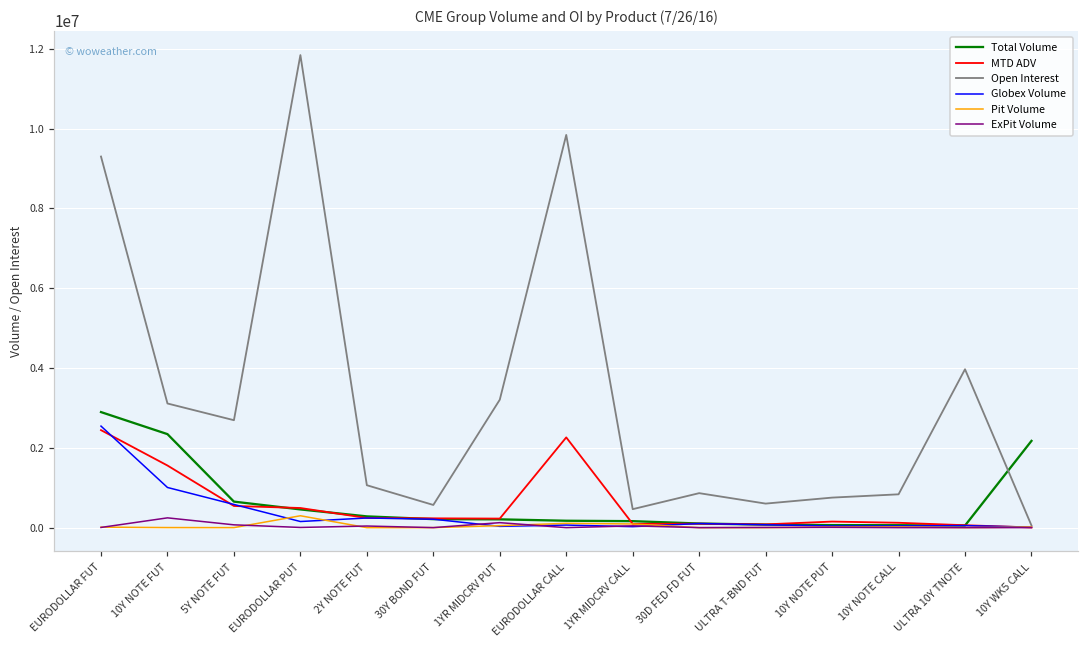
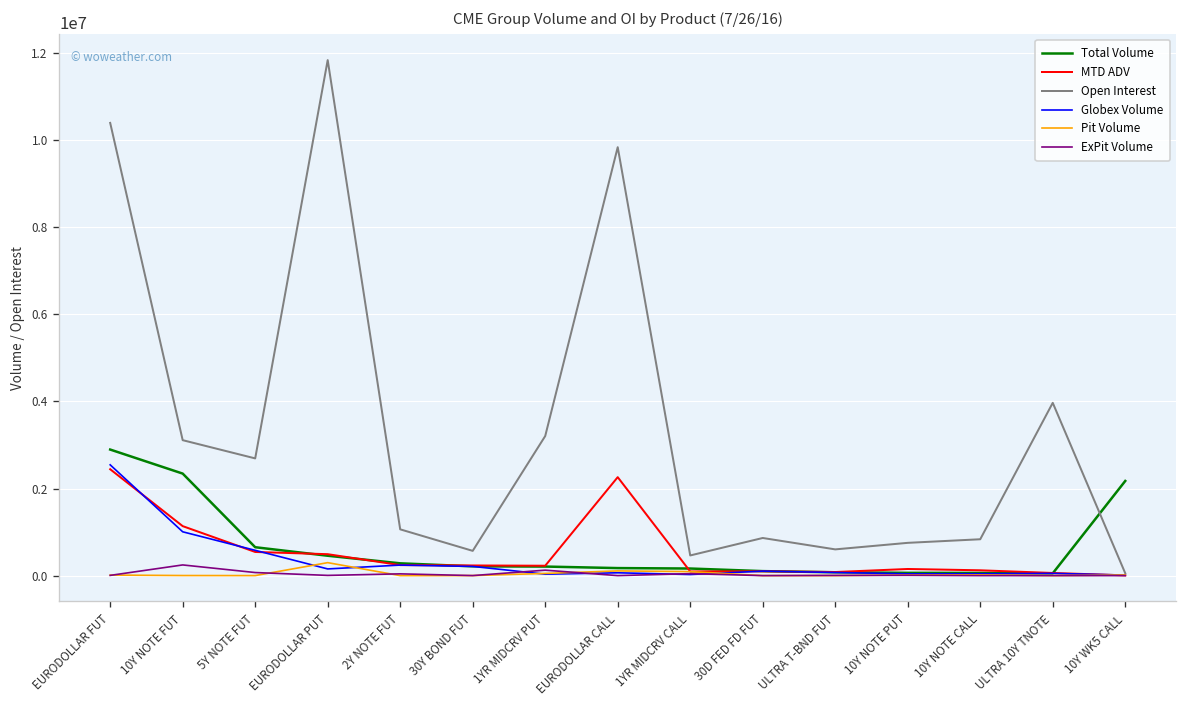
  {
    "Total Volume": {
      "EURODOLLAR FUT": 2900000,
      "10Y NOTE FUT": 2300000,
      "5Y NOTE FUT": 700000,
      "10Y WK5 CALL": 2200000
    },
    "MTD ADV": {
      "EURODOLLAR FUT": 2400000,
-     "10Y NOTE FUT": 1600000,
+     "10Y NOTE FUT": 1100000,
      "EURODOLLAR CALL": 2300000,
      "10Y NOTE PUT": 200000
    },
    "Open Interest": {
-     "EURODOLLAR FUT": 9300000,
+     "EURODOLLAR FUT": 10400000,
      "10Y NOTE FUT": 3100000,
      "5Y NOTE FUT": 2700000,
      "EURODOLLAR PUT": 11800000,
      "2Y NOTE FUT": 1100000,
      "30Y BOND FUT": 600000,
      "1YR MIDCRV PUT": 3200000,
      "EURODOLLAR CALL": 9800000,
      "1YR MIDCRV CALL": 500000,
      "30D FED FD FUT": 900000,
      "ULTRA T-BND FUT": 600000,
      "10Y NOTE PUT": 800000,
      "10Y NOTE CALL": 800000,
      "ULTRA 10Y TNOTE": 4000000
    },
    "Globex Volume": {
      "EURODOLLAR FUT": 2500000,
      "10Y NOTE FUT": 1000000,
      "EURODOLLAR PUT": 200000
    },
    "Pit Volume": {
      "10Y NOTE FUT": 0,
      "5Y NOTE FUT": 0,
      "EURODOLLAR PUT": 300000
    },
    "ExPit Volume": {
      "10Y NOTE FUT": 200000,
      "5Y NOTE FUT": 100000,
      "EURODOLLAR PUT": 0,
      "1YR MIDCRV PUT": 100000
    }
  }
